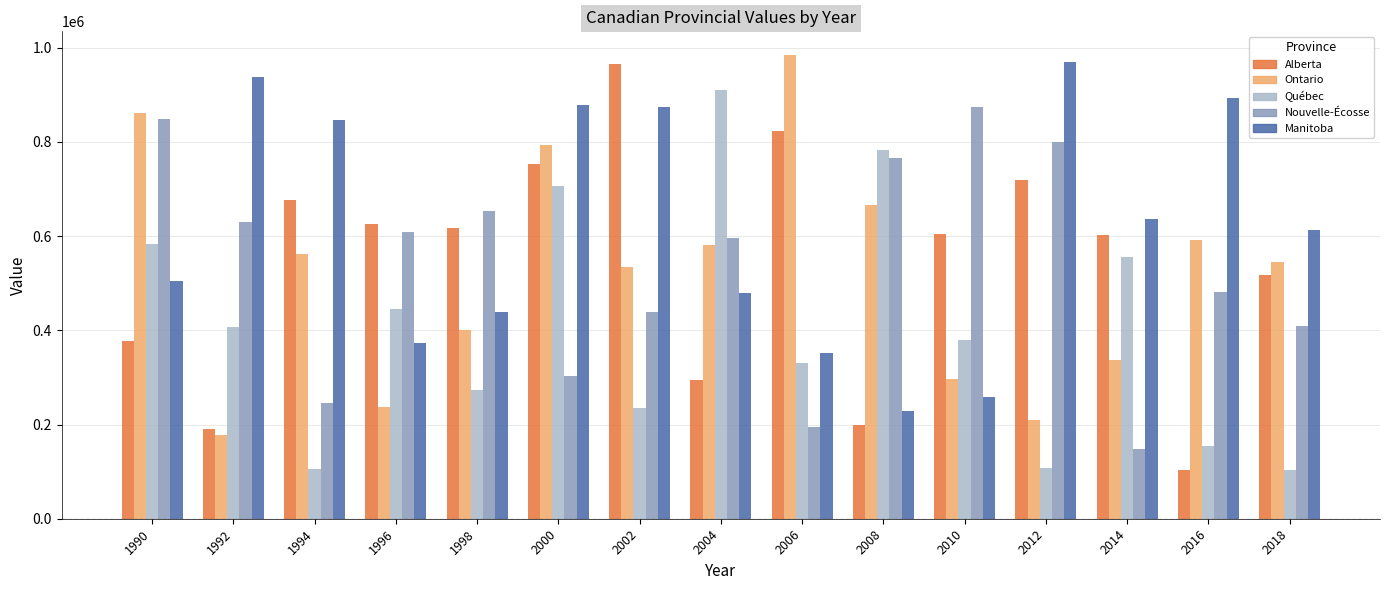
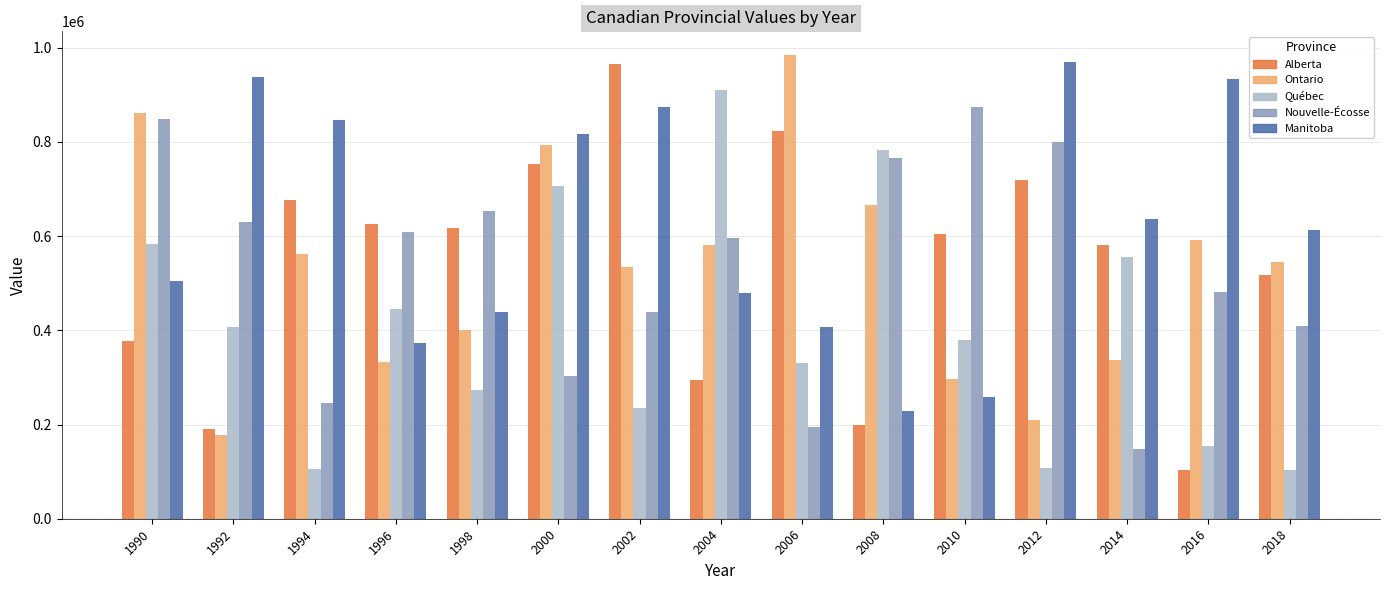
  {
    "Alberta": {
      "1990": 380000,
      "1992": 190000,
      "1994": 680000,
      "1996": 620000,
      "1998": 620000,
      "2000": 750000,
      "2002": 960000,
      "2004": 300000,
      "2006": 820000,
      "2008": 200000,
      "2010": 600000,
      "2012": 720000,
-     "2014": 600000,
+     "2014": 580000,
      "2016": 100000,
      "2018": 520000
    },
    "Ontario": {
      "1990": 860000,
      "1992": 180000,
      "1994": 560000,
-     "1996": 240000,
+     "1996": 330000,
      "1998": 400000,
      "2000": 790000,
      "2002": 530000,
      "2004": 580000,
      "2006": 990000,
      "2008": 670000,
      "2010": 300000,
      "2012": 210000,
      "2014": 340000,
      "2016": 590000,
      "2018": 550000
    },
    "Manitoba": {
      "1990": 500000,
      "1992": 940000,
      "1994": 850000,
      "1996": 370000,
      "1998": 440000,
-     "2000": 880000,
+     "2000": 820000,
      "2002": 870000,
      "2004": 480000,
-     "2006": 350000,
+     "2006": 410000,
      "2008": 230000,
      "2010": 260000,
      "2012": 970000,
      "2014": 640000,
-     "2016": 890000,
+     "2016": 930000,
      "2018": 610000
    }
  }
